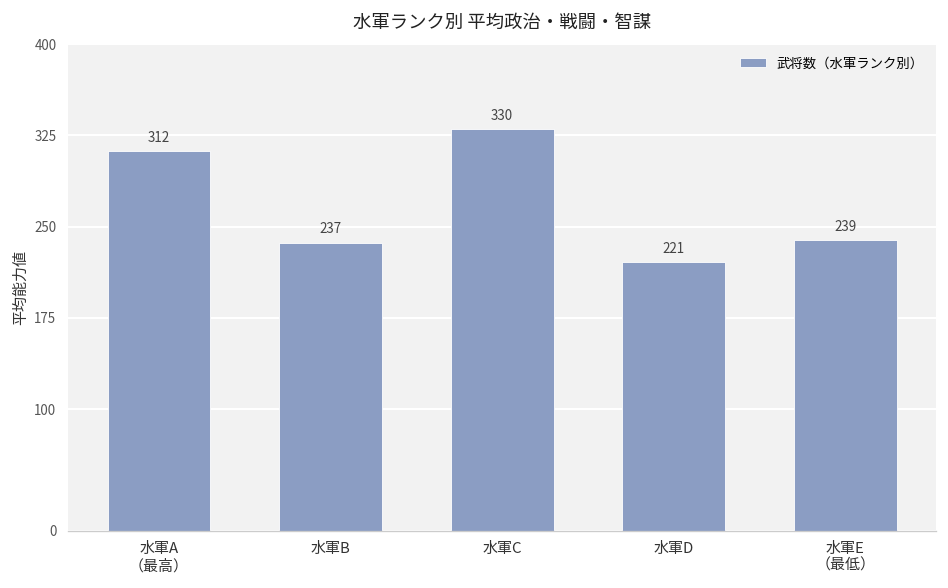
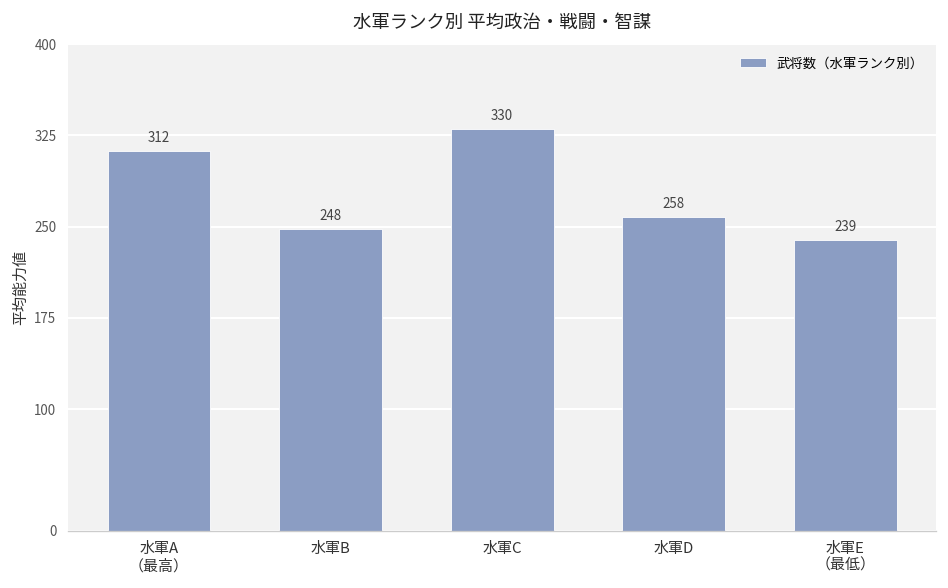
  {
    "水軍A （最高）": 312,
-   "水軍B": 237,
+   "水軍B": 248,
    "水軍C": 330,
-   "水軍D": 221,
+   "水軍D": 258,
    "水軍E （最低）": 239
  }
